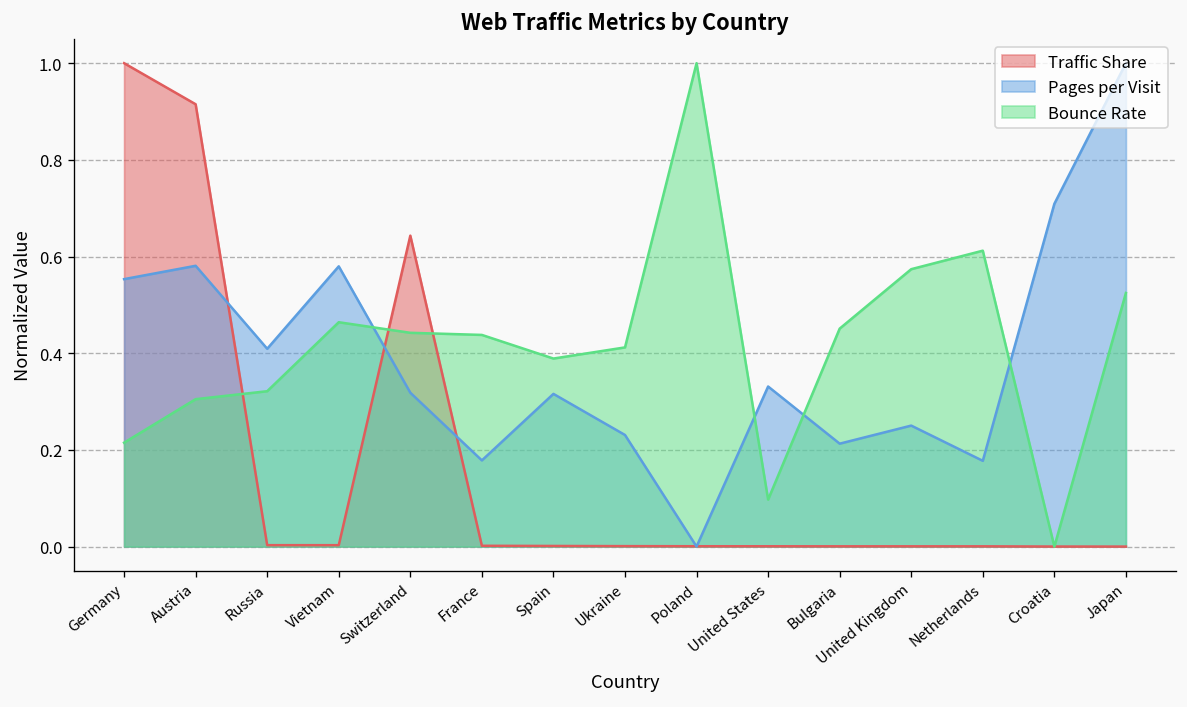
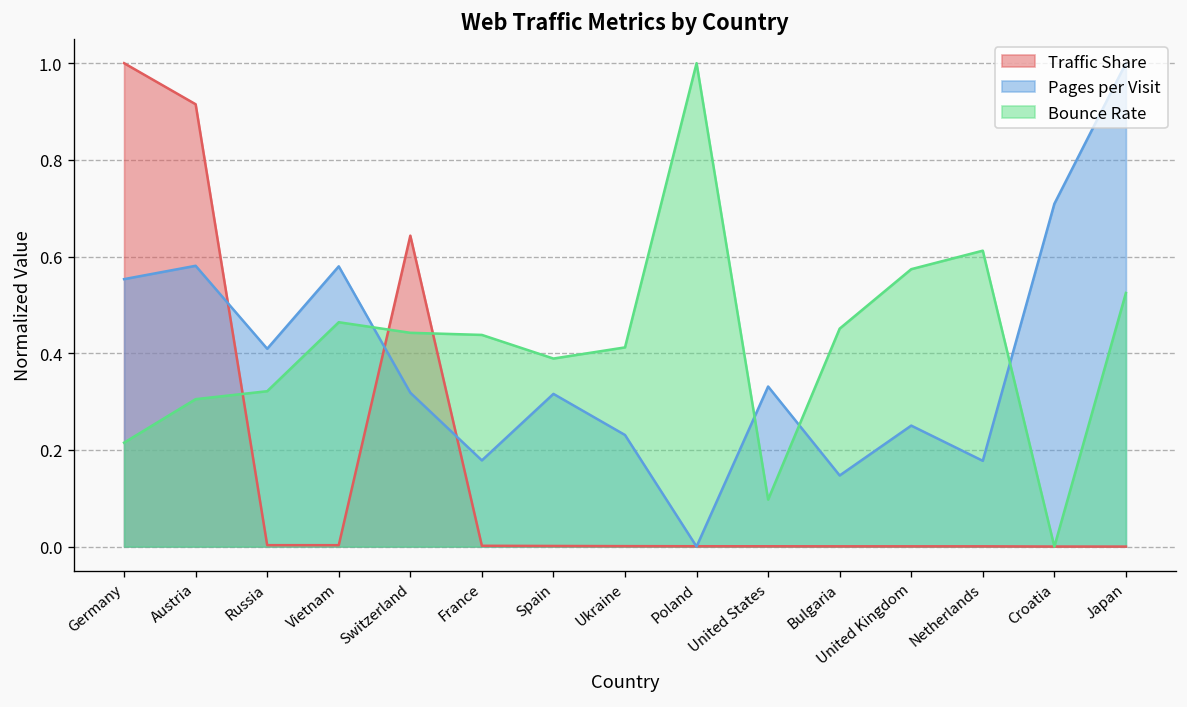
  {
    "Traffic Share": {
      "Germany": 1.00,
      "Austria": 0.92,
      "Russia": 0.00,
      "Vietnam": 0.00,
      "Switzerland": 0.64,
      "France": 0.00,
      "Spain": 0.00,
      "Ukraine": 0.00,
      "United States": 0.00,
      "Bulgaria": 0.00,
      "United Kingdom": 0.00,
      "Netherlands": 0.00,
      "Japan": 0.00
    },
    "Pages per Visit": {
      "Germany": 0.55,
      "Austria": 0.58,
      "Russia": 0.41,
      "Vietnam": 0.58,
      "Switzerland": 0.32,
      "France": 0.18,
      "Spain": 0.32,
      "Ukraine": 0.23,
      "United States": 0.33,
-     "Bulgaria": 0.21,
+     "Bulgaria": 0.15,
      "United Kingdom": 0.25,
      "Netherlands": 0.18,
      "Croatia": 0.71
    },
    "Bounce Rate": {
      "Germany": 0.21,
      "Austria": 0.30,
      "Russia": 0.32,
      "Vietnam": 0.46,
      "Switzerland": 0.44,
      "France": 0.44,
      "Spain": 0.39,
      "Ukraine": 0.41,
      "Poland": 1.00,
      "United States": 0.10,
      "Bulgaria": 0.45,
      "United Kingdom": 0.57,
      "Netherlands": 0.61,
      "Japan": 0.52
    }
  }
